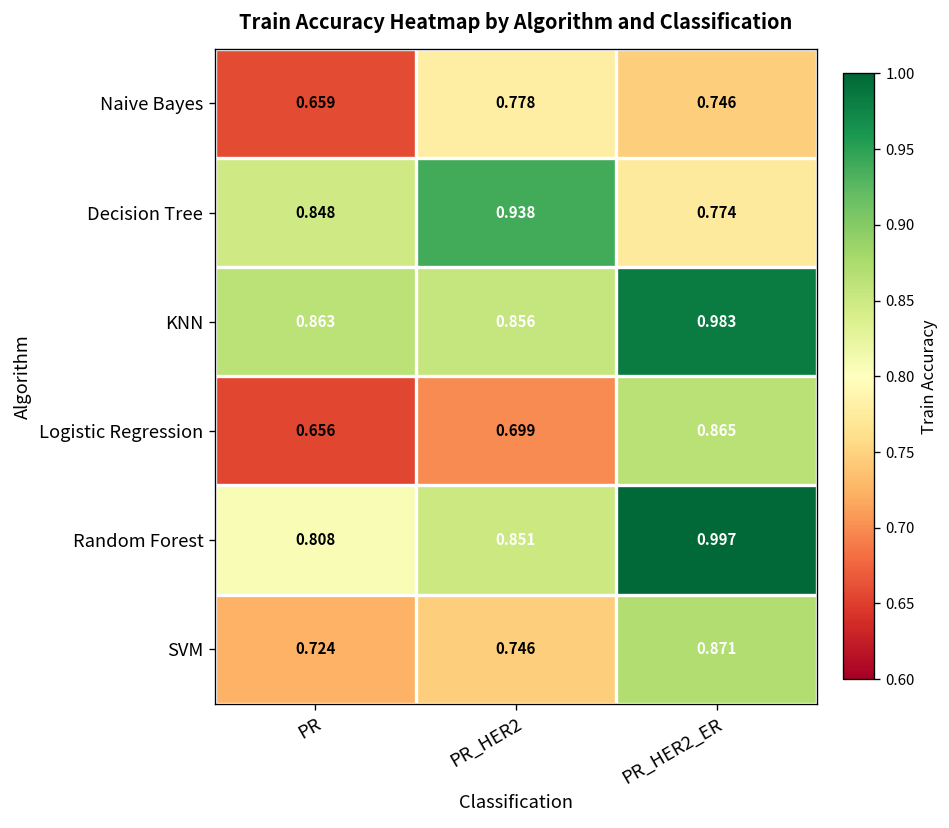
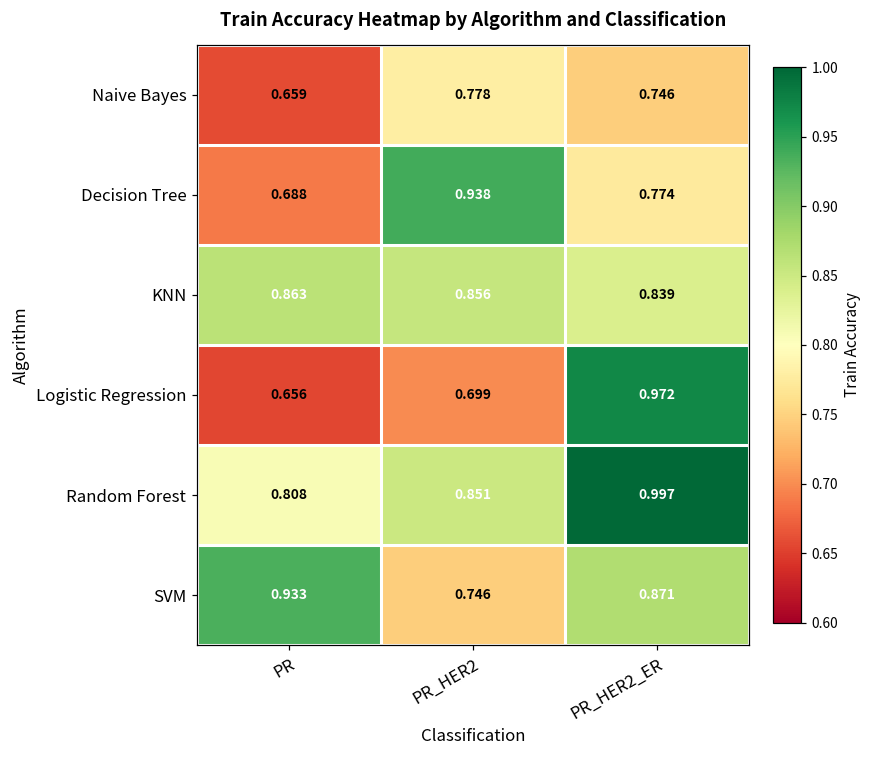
  {
    "Naive Bayes": {
      "PR": 0.659,
      "PR_HER2": 0.778,
      "PR_HER2_ER": 0.746
    },
    "Decision Tree": {
-     "PR": 0.848,
+     "PR": 0.688,
      "PR_HER2": 0.938,
      "PR_HER2_ER": 0.774
    },
    "KNN": {
      "PR": 0.863,
      "PR_HER2": 0.856,
-     "PR_HER2_ER": 0.983
+     "PR_HER2_ER": 0.839
    },
    "Logistic Regression": {
      "PR": 0.656,
      "PR_HER2": 0.699,
-     "PR_HER2_ER": 0.865
+     "PR_HER2_ER": 0.972
    },
    "Random Forest": {
      "PR": 0.808,
      "PR_HER2": 0.851,
      "PR_HER2_ER": 0.997
    },
    "SVM": {
-     "PR": 0.724,
+     "PR": 0.933,
      "PR_HER2": 0.746,
      "PR_HER2_ER": 0.871
    }
  }
